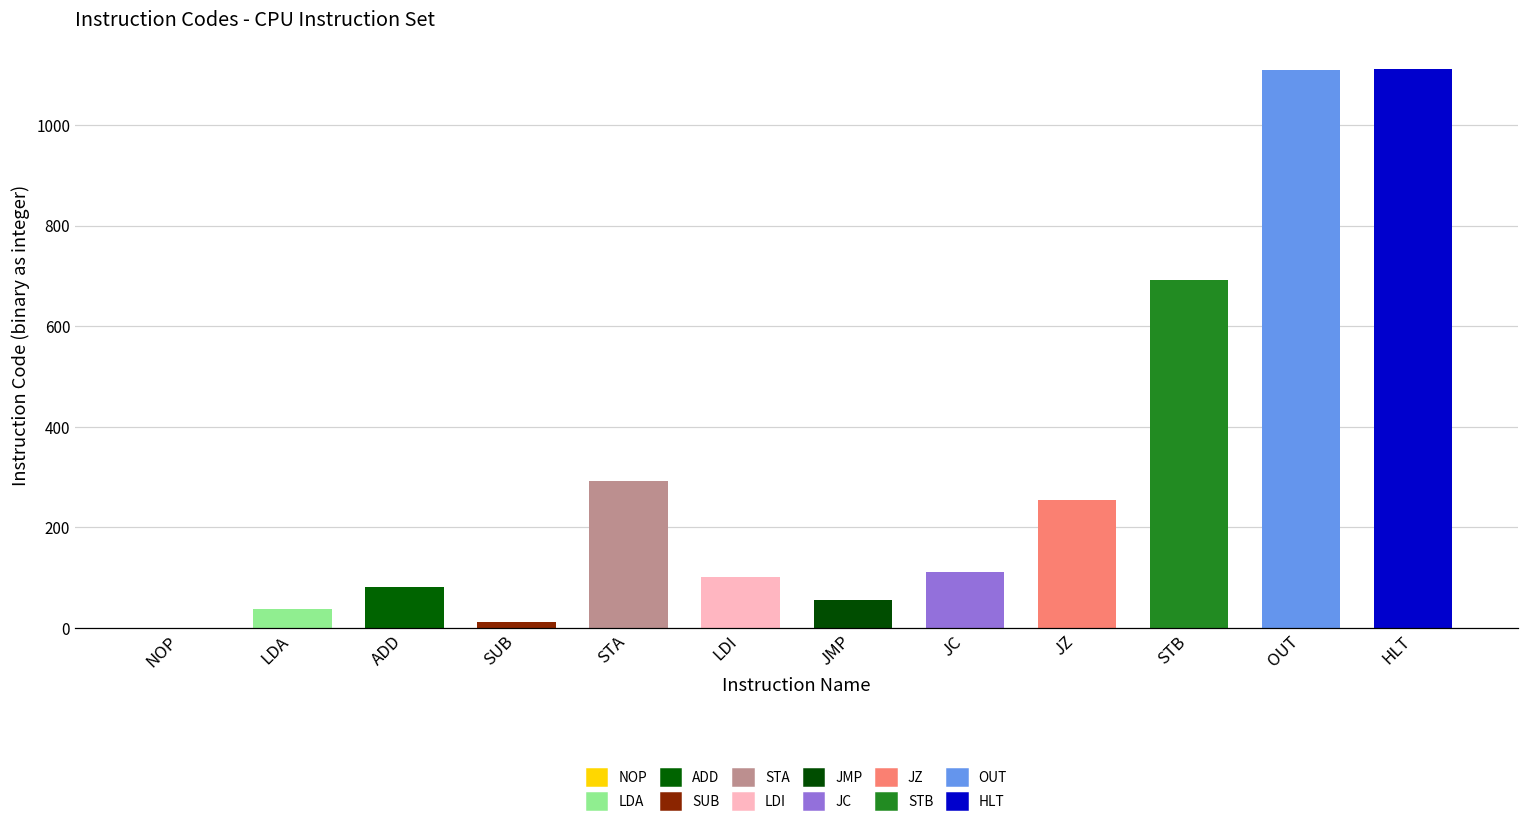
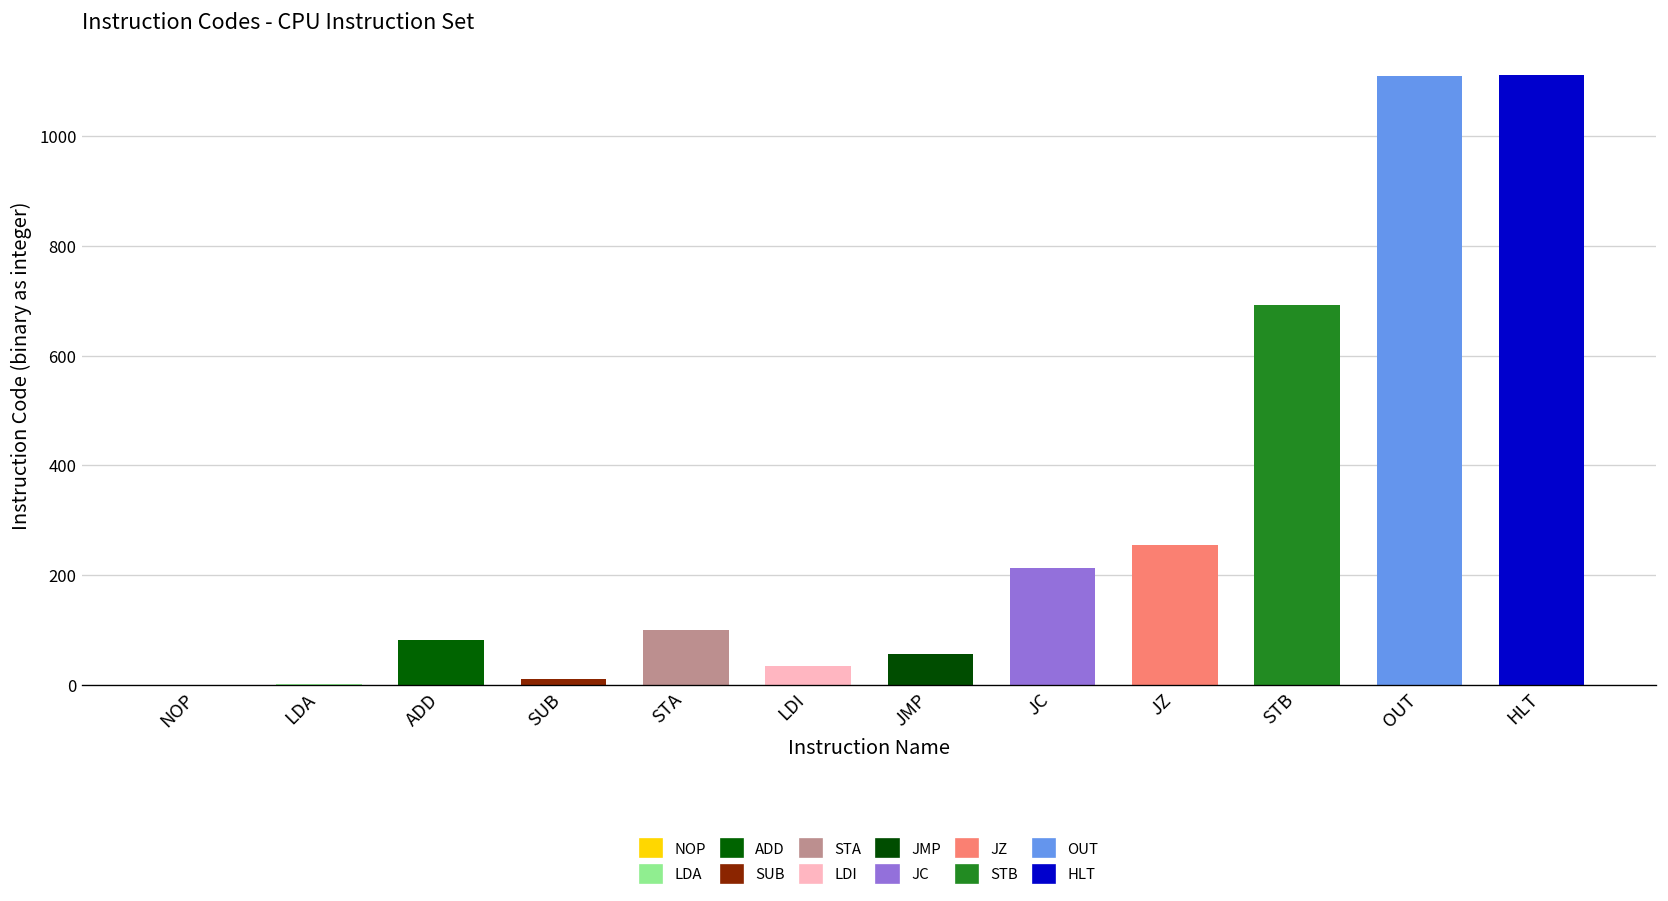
  {
    "NOP": 0,
-   "LDA": 40,
+   "LDA": 0,
    "ADD": 80,
    "SUB": 10,
-   "STA": 290,
-   "LDI": 100,
+   "STA": 100,
+   "LDI": 30,
    "JMP": 60,
-   "JC": 110,
+   "JC": 210,
    "JZ": 250,
    "STB": 690,
    "OUT": 1110,
    "HLT": 1110
  }
